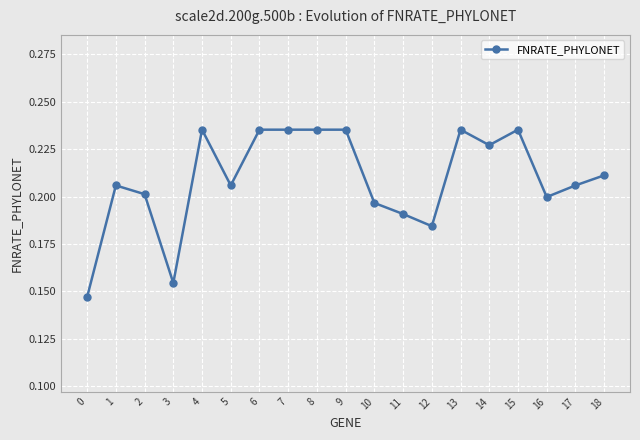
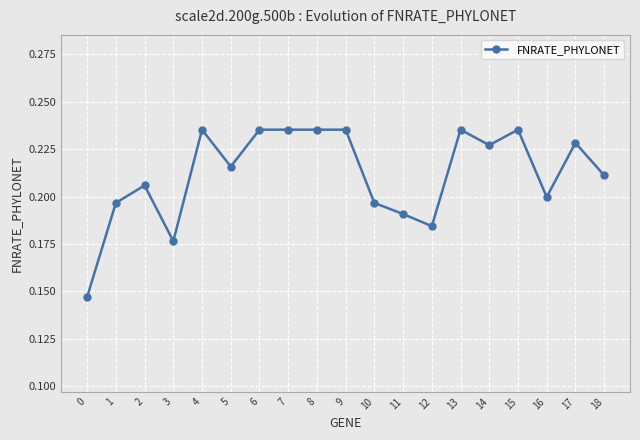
  {
    "0": 0.147,
-   "1": 0.206,
-   "2": 0.201,
-   "3": 0.154,
+   "1": 0.197,
+   "2": 0.206,
+   "3": 0.176,
    "4": 0.235,
-   "5": 0.206,
+   "5": 0.216,
    "6": 0.235,
    "7": 0.235,
    "8": 0.235,
    "9": 0.235,
    "10": 0.197,
    "11": 0.191,
    "12": 0.184,
    "13": 0.235,
    "14": 0.227,
    "15": 0.235,
    "16": 0.200,
-   "17": 0.206,
+   "17": 0.228,
    "18": 0.211
  }
